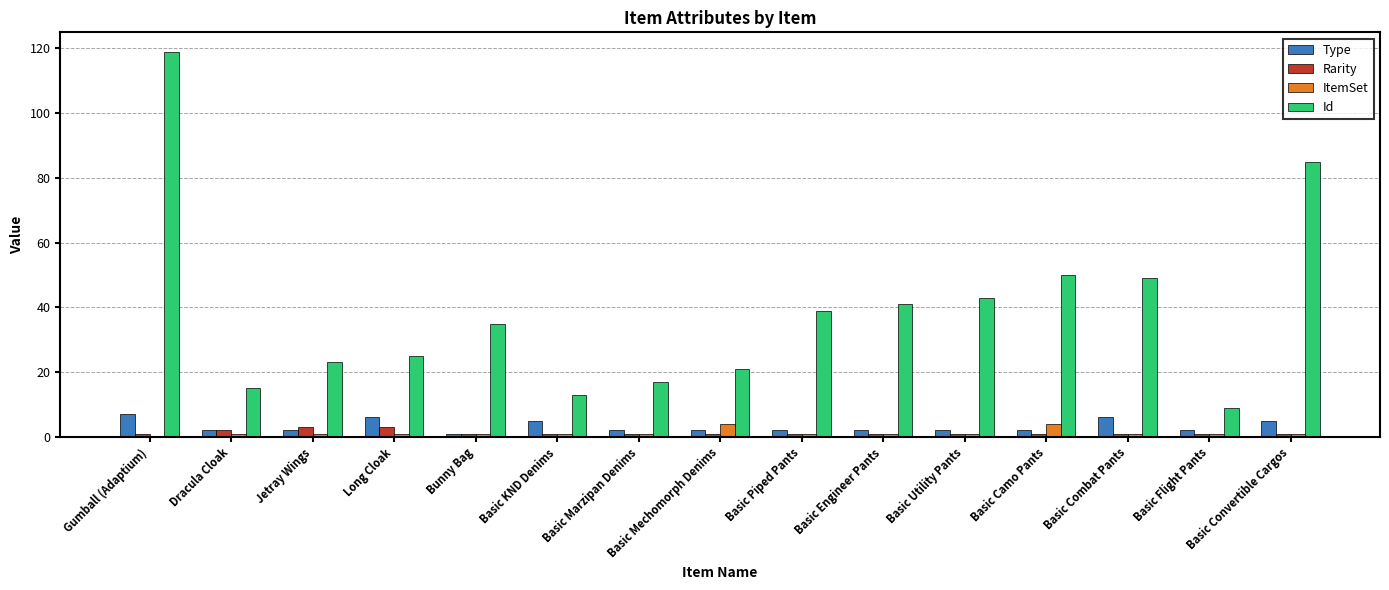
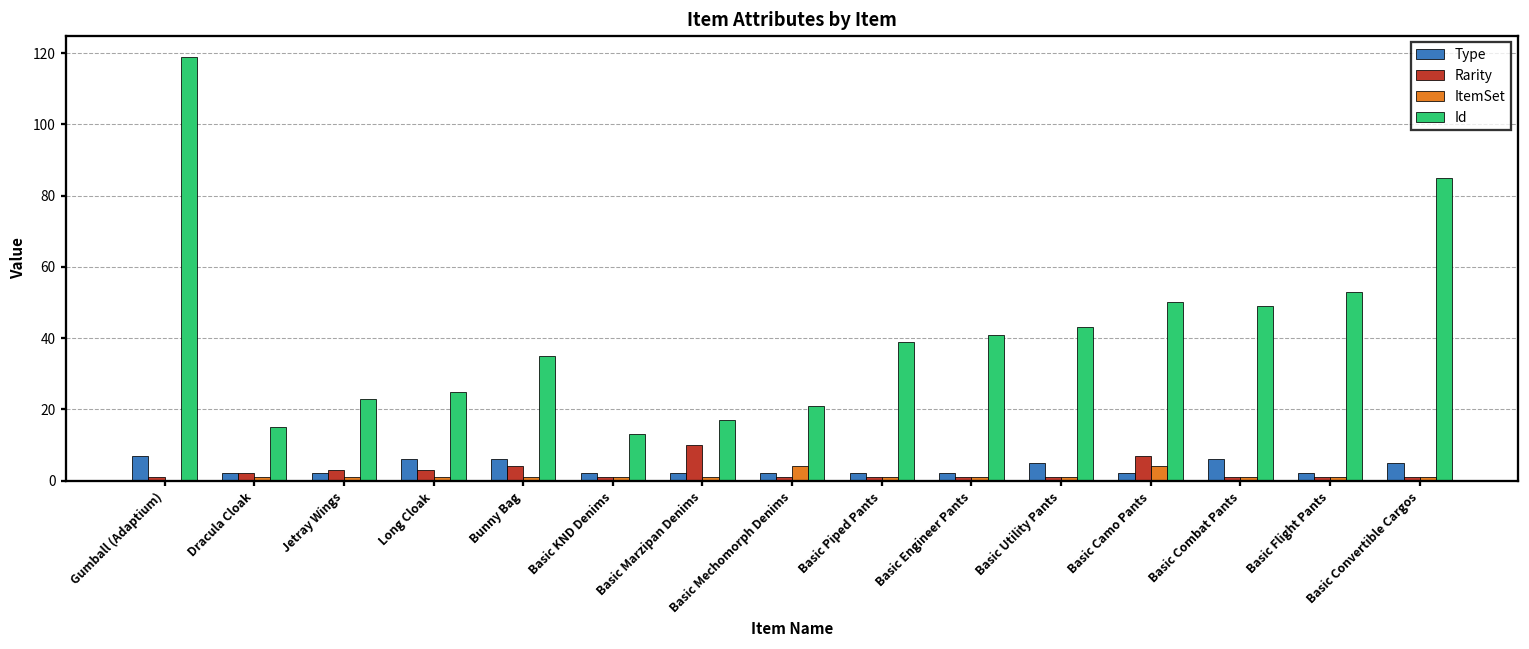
  {
    "Type": {
      "Gumball (Adaptium)": 7,
      "Dracula Cloak": 2,
      "Jetray Wings": 2,
      "Long Cloak": 6,
-     "Bunny Bag": 1,
-     "Basic KND Denims": 5,
+     "Bunny Bag": 6,
+     "Basic KND Denims": 2,
      "Basic Marzipan Denims": 2,
      "Basic Mechomorph Denims": 2,
      "Basic Piped Pants": 2,
      "Basic Engineer Pants": 2,
-     "Basic Utility Pants": 2,
+     "Basic Utility Pants": 5,
      "Basic Camo Pants": 2,
      "Basic Combat Pants": 6,
      "Basic Flight Pants": 2,
      "Basic Convertible Cargos": 5
    },
    "Rarity": {
      "Gumball (Adaptium)": 1,
      "Dracula Cloak": 2,
      "Jetray Wings": 3,
      "Long Cloak": 3,
-     "Bunny Bag": 1,
+     "Bunny Bag": 4,
      "Basic KND Denims": 1,
-     "Basic Marzipan Denims": 1,
+     "Basic Marzipan Denims": 10,
      "Basic Mechomorph Denims": 1,
      "Basic Piped Pants": 1,
      "Basic Engineer Pants": 1,
      "Basic Utility Pants": 1,
-     "Basic Camo Pants": 1,
+     "Basic Camo Pants": 7,
      "Basic Combat Pants": 1,
      "Basic Flight Pants": 1,
      "Basic Convertible Cargos": 1
    },
    "ItemSet": {
      "Gumball (Adaptium)": 0,
      "Dracula Cloak": 1,
      "Jetray Wings": 1,
      "Long Cloak": 1,
      "Bunny Bag": 1,
      "Basic KND Denims": 1,
      "Basic Marzipan Denims": 1,
      "Basic Mechomorph Denims": 4,
      "Basic Piped Pants": 1,
      "Basic Engineer Pants": 1,
      "Basic Utility Pants": 1,
      "Basic Camo Pants": 4,
      "Basic Combat Pants": 1,
      "Basic Flight Pants": 1,
      "Basic Convertible Cargos": 1
    },
    "Id": {
      "Gumball (Adaptium)": 119,
      "Dracula Cloak": 15,
      "Jetray Wings": 23,
      "Long Cloak": 25,
      "Bunny Bag": 35,
      "Basic KND Denims": 13,
      "Basic Marzipan Denims": 17,
      "Basic Mechomorph Denims": 21,
      "Basic Piped Pants": 39,
      "Basic Engineer Pants": 41,
      "Basic Utility Pants": 43,
      "Basic Camo Pants": 50,
      "Basic Combat Pants": 49,
-     "Basic Flight Pants": 9,
+     "Basic Flight Pants": 53,
      "Basic Convertible Cargos": 85
    }
  }
